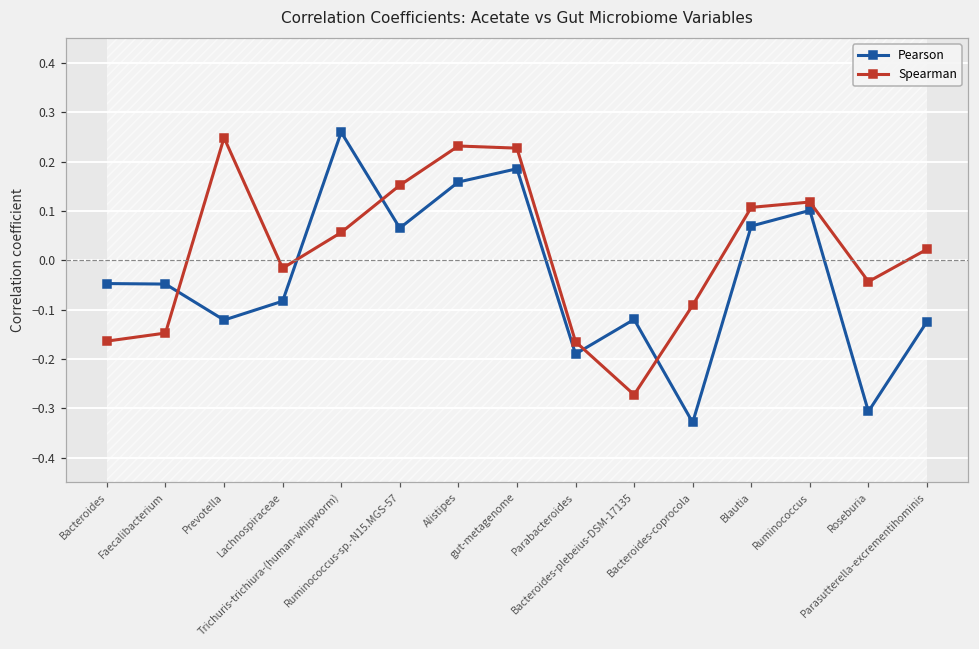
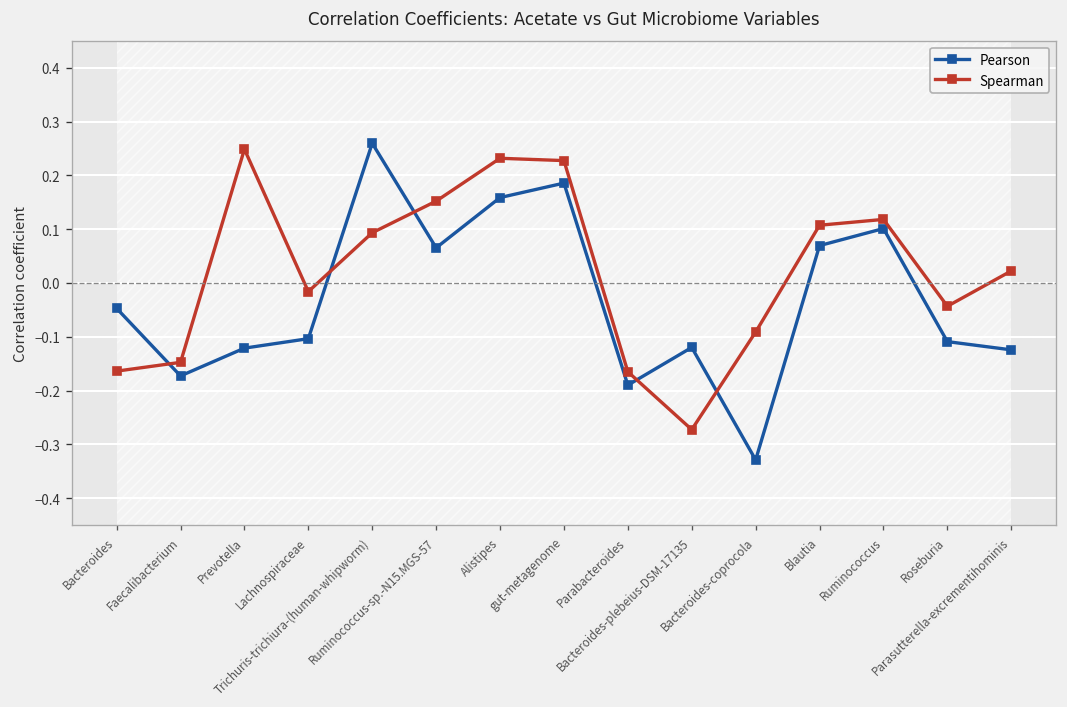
  {
    "Pearson": {
      "Bacteroides": -0.05,
-     "Faecalibacterium": -0.05,
+     "Faecalibacterium": -0.17,
      "Prevotella": -0.12,
-     "Lachnospiraceae": -0.08,
+     "Lachnospiraceae": -0.10,
      "Trichuris-trichiura-(human-whipworm)": 0.26,
      "Ruminococcus-sp.-N15.MGS-57": 0.07,
      "Alistipes": 0.16,
      "gut-metagenome": 0.19,
      "Parabacteroides": -0.19,
      "Bacteroides-plebeius-DSM-17135": -0.12,
      "Bacteroides-coprocola": -0.33,
      "Blautia": 0.07,
      "Ruminococcus": 0.10,
-     "Roseburia": -0.31,
+     "Roseburia": -0.11,
      "Parasutterella-excrementihominis": -0.12
    },
    "Spearman": {
      "Bacteroides": -0.16,
      "Faecalibacterium": -0.15,
      "Prevotella": 0.25,
      "Lachnospiraceae": -0.02,
-     "Trichuris-trichiura-(human-whipworm)": 0.06,
+     "Trichuris-trichiura-(human-whipworm)": 0.09,
      "Ruminococcus-sp.-N15.MGS-57": 0.15,
      "Alistipes": 0.23,
      "gut-metagenome": 0.23,
      "Parabacteroides": -0.16,
      "Bacteroides-plebeius-DSM-17135": -0.27,
      "Bacteroides-coprocola": -0.09,
      "Blautia": 0.11,
      "Ruminococcus": 0.12,
      "Roseburia": -0.04,
      "Parasutterella-excrementihominis": 0.02
    }
  }
